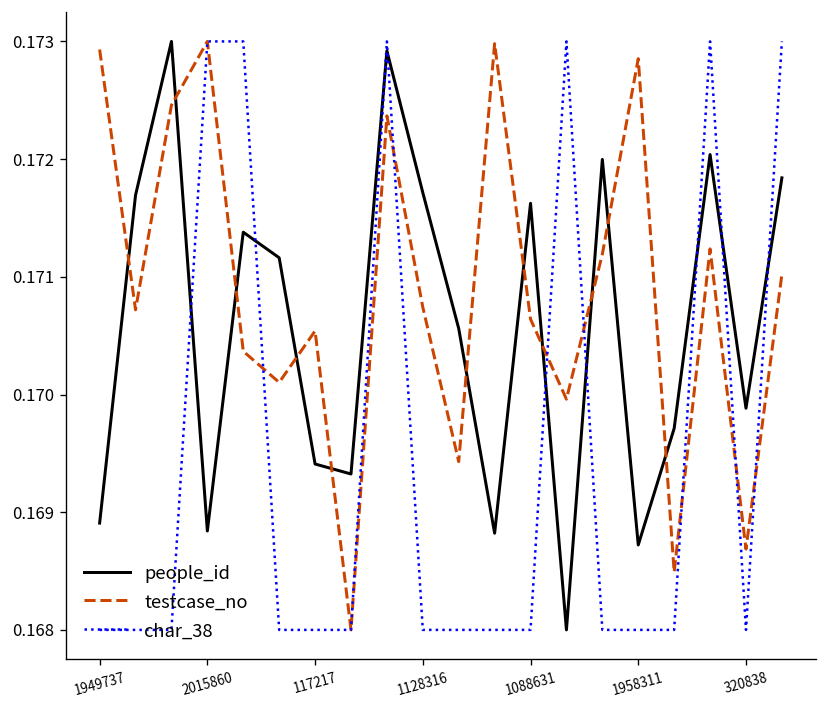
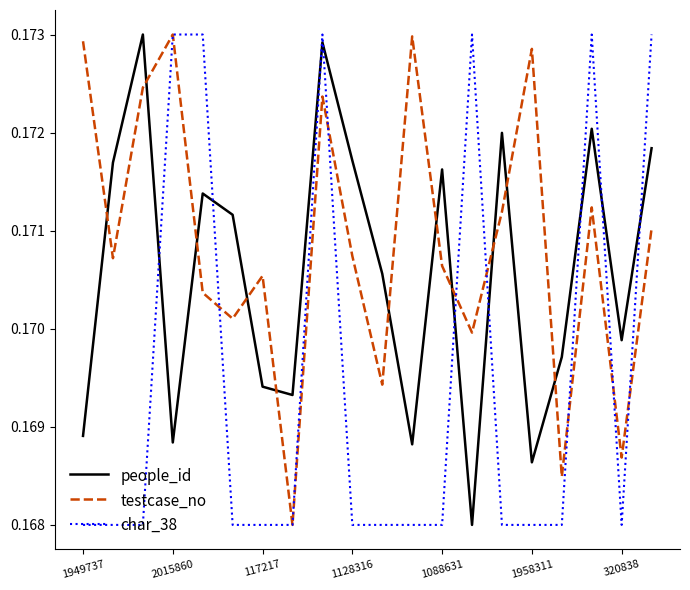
  {
    "people_id": {
      "1949737": 0.1689,
      "2015860": 0.1688,
      "117217": 0.1694,
      "1128316": 0.1717,
      "1088631": 0.1716,
-     "1958311": 0.1687,
+     "1958311": 0.1686,
      "320838": 0.1699
    },
    "testcase_no": {
      "1949737": 0.1729,
      "117217": 0.1705,
      "1128316": 0.1707,
      "1088631": 0.1706,
      "1958311": 0.1729,
      "320838": 0.1687
    },
    "char_38": {
      "1949737": 0.1680,
      "117217": 0.1680,
      "1128316": 0.1680,
      "1088631": 0.1680,
      "1958311": 0.1680,
      "320838": 0.1680
    }
  }
